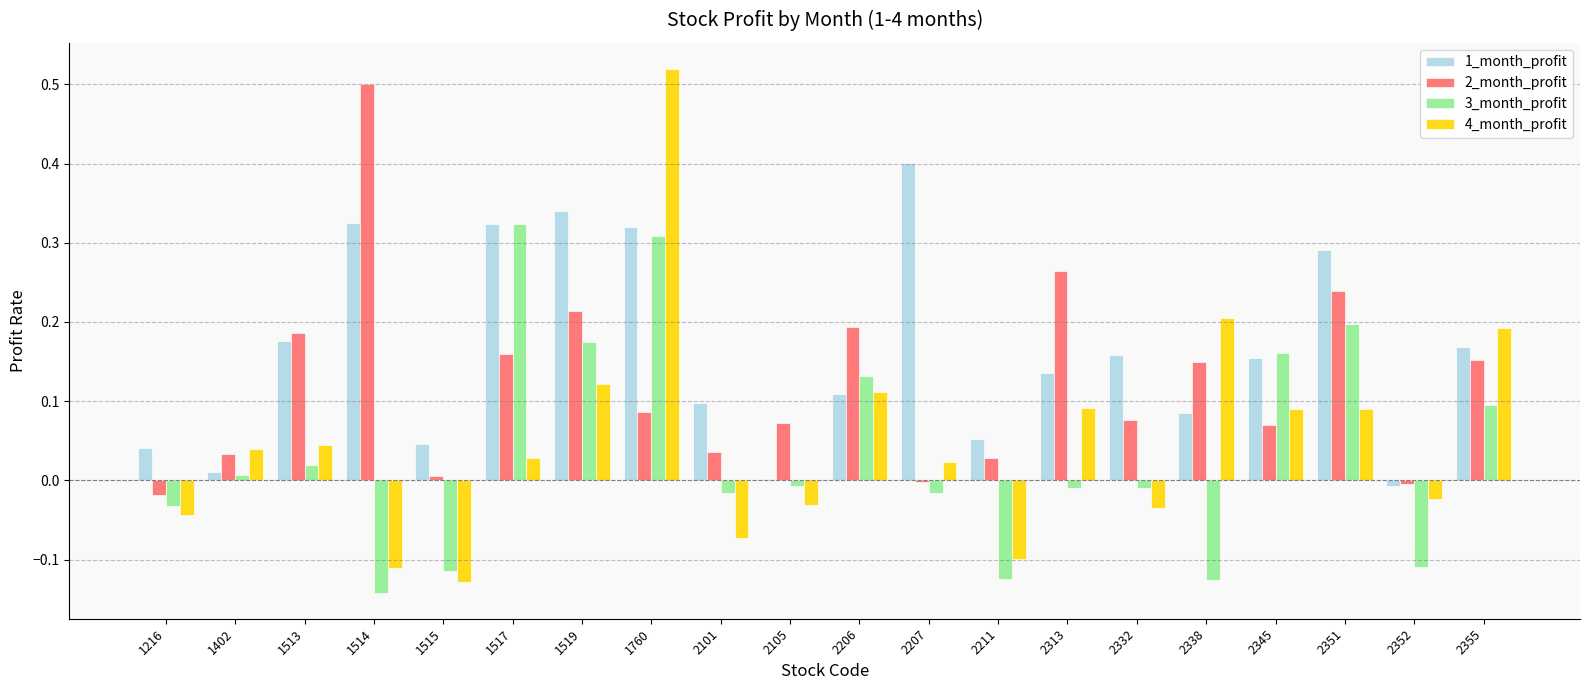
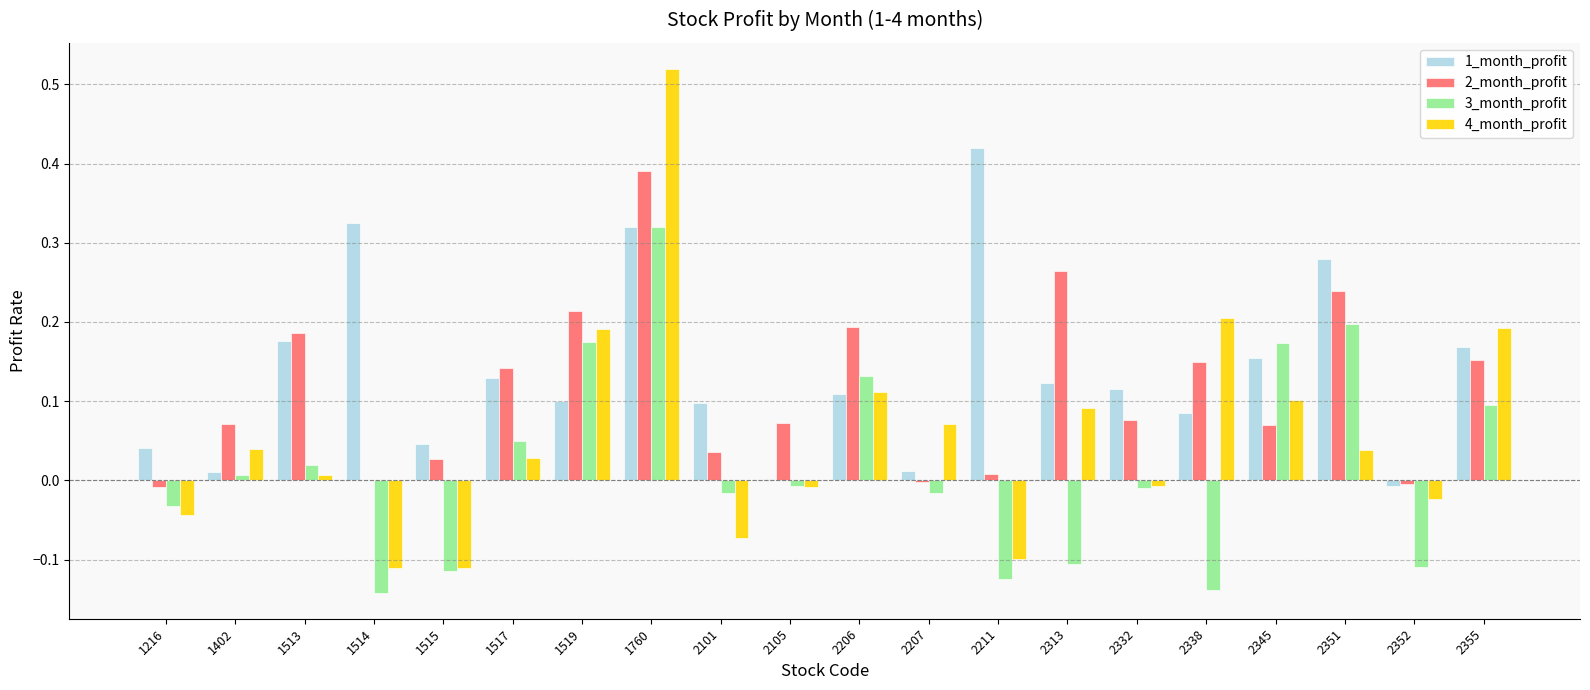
  {
    "1_month_profit": {
      "1216": 0.04,
      "1402": 0.01,
      "1513": 0.18,
      "1514": 0.33,
      "1515": 0.05,
-     "1517": 0.32,
-     "1519": 0.34,
+     "1517": 0.13,
+     "1519": 0.10,
      "1760": 0.32,
      "2101": 0.10,
      "2206": 0.11,
-     "2207": 0.40,
-     "2211": 0.05,
-     "2313": 0.14,
-     "2332": 0.16,
+     "2207": 0.01,
+     "2211": 0.42,
+     "2313": 0.12,
+     "2332": 0.12,
      "2338": 0.08,
      "2345": 0.15,
-     "2351": 0.29,
+     "2351": 0.28,
      "2352": -0.01,
      "2355": 0.17
    },
    "2_month_profit": {
-     "1216": -0.02,
-     "1402": 0.03,
+     "1216": -0.01,
+     "1402": 0.07,
      "1513": 0.19,
-     "1514": 0.5,
-     "1515": 0.01,
-     "1517": 0.16,
+     "1514": 0.0,
+     "1515": 0.03,
+     "1517": 0.14,
      "1519": 0.21,
-     "1760": 0.09,
+     "1760": 0.39,
      "2101": 0.04,
      "2105": 0.07,
      "2206": 0.19,
-     "2211": 0.03,
+     "2211": 0.01,
      "2313": 0.26,
      "2332": 0.08,
      "2338": 0.15,
      "2345": 0.07,
      "2351": 0.24,
      "2352": -0.01,
      "2355": 0.15
    },
    "3_month_profit": {
      "1216": -0.03,
      "1402": 0.01,
      "1513": 0.02,
      "1514": -0.14,
      "1515": -0.11,
-     "1517": 0.32,
+     "1517": 0.05,
      "1519": 0.17,
-     "1760": 0.31,
+     "1760": 0.32,
      "2101": -0.02,
      "2105": -0.01,
      "2206": 0.13,
      "2207": -0.02,
      "2211": -0.12,
-     "2313": -0.01,
+     "2313": -0.11,
      "2332": -0.01,
-     "2338": -0.13,
-     "2345": 0.16,
+     "2338": -0.14,
+     "2345": 0.17,
      "2351": 0.20,
      "2352": -0.11,
      "2355": 0.10
    },
    "4_month_profit": {
      "1216": -0.04,
      "1402": 0.04,
-     "1513": 0.04,
+     "1513": 0.01,
      "1514": -0.11,
-     "1515": -0.13,
+     "1515": -0.11,
      "1517": 0.03,
-     "1519": 0.12,
+     "1519": 0.19,
      "1760": 0.52,
      "2101": -0.07,
-     "2105": -0.03,
+     "2105": -0.01,
      "2206": 0.11,
-     "2207": 0.02,
+     "2207": 0.07,
      "2211": -0.10,
      "2313": 0.09,
-     "2332": -0.04,
+     "2332": -0.01,
      "2338": 0.21,
-     "2345": 0.09,
-     "2351": 0.09,
+     "2345": 0.10,
+     "2351": 0.04,
      "2352": -0.02,
      "2355": 0.19
    }
  }
